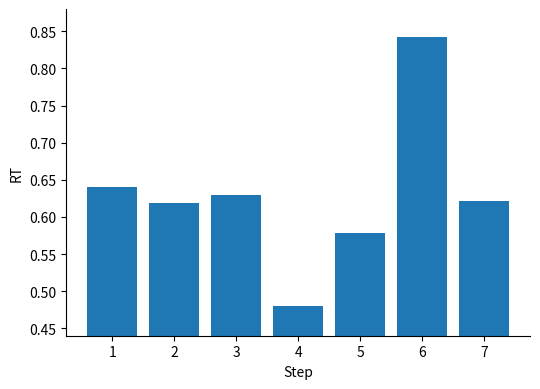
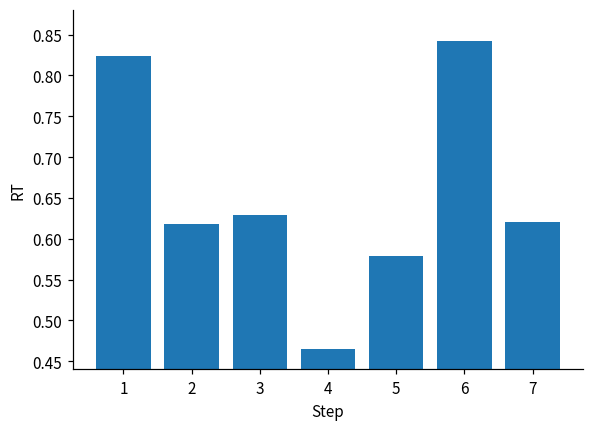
  {
-   "1": 0.64,
+   "1": 0.82,
    "2": 0.62,
    "3": 0.63,
-   "4": 0.48,
+   "4": 0.47,
    "5": 0.58,
    "6": 0.84,
    "7": 0.62
  }
